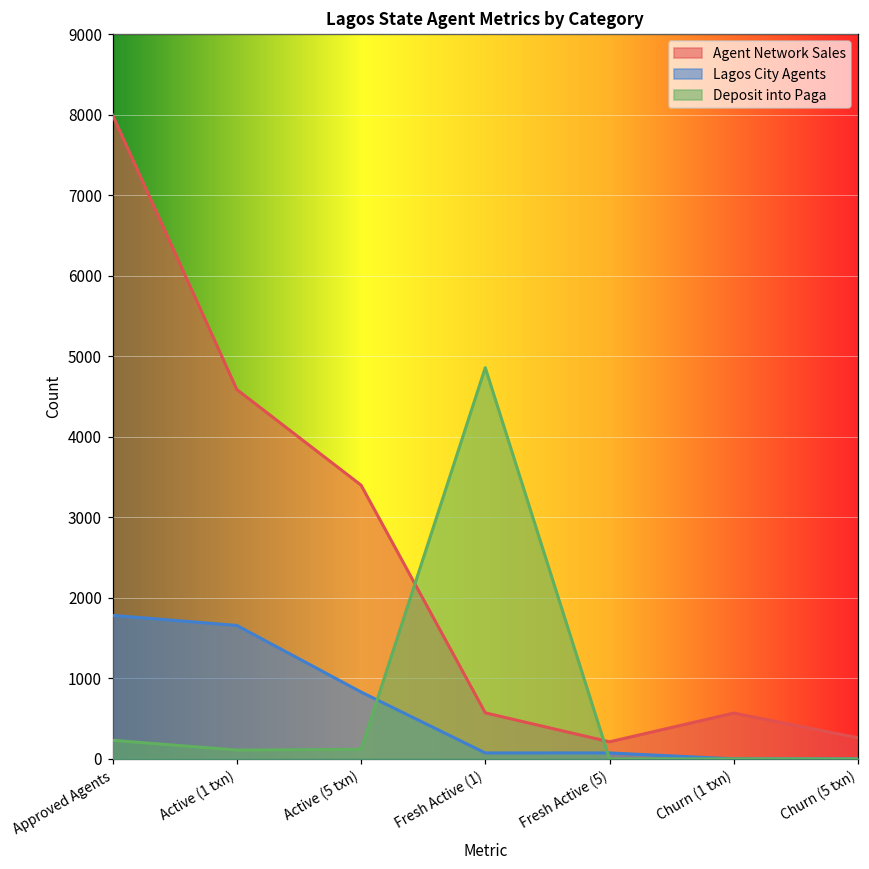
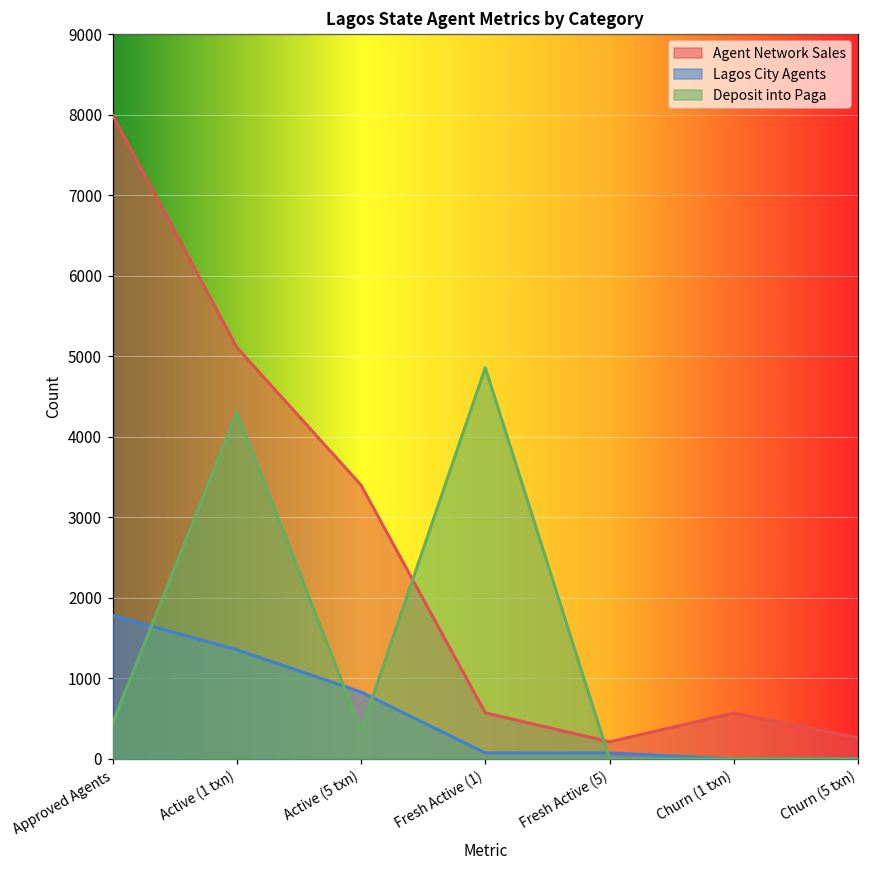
  {
    "Agent Network Sales": {
      "Approved Agents": 8000,
-     "Active (1 txn)": 4600,
+     "Active (1 txn)": 5100,
      "Active (5 txn)": 3400,
      "Fresh Active (1)": 600,
      "Fresh Active (5)": 200,
      "Churn (1 txn)": 600,
      "Churn (5 txn)": 300
    },
    "Lagos City Agents": {
      "Approved Agents": 1800,
-     "Active (1 txn)": 1700,
+     "Active (1 txn)": 1400,
      "Active (5 txn)": 800,
      "Fresh Active (1)": 100,
      "Fresh Active (5)": 100
    },
    "Deposit into Paga": {
-     "Approved Agents": 200,
-     "Active (1 txn)": 100,
-     "Active (5 txn)": 100,
+     "Approved Agents": 400,
+     "Active (1 txn)": 4300,
+     "Active (5 txn)": 400,
      "Fresh Active (1)": 4900,
      "Fresh Active (5)": 0
    }
  }
